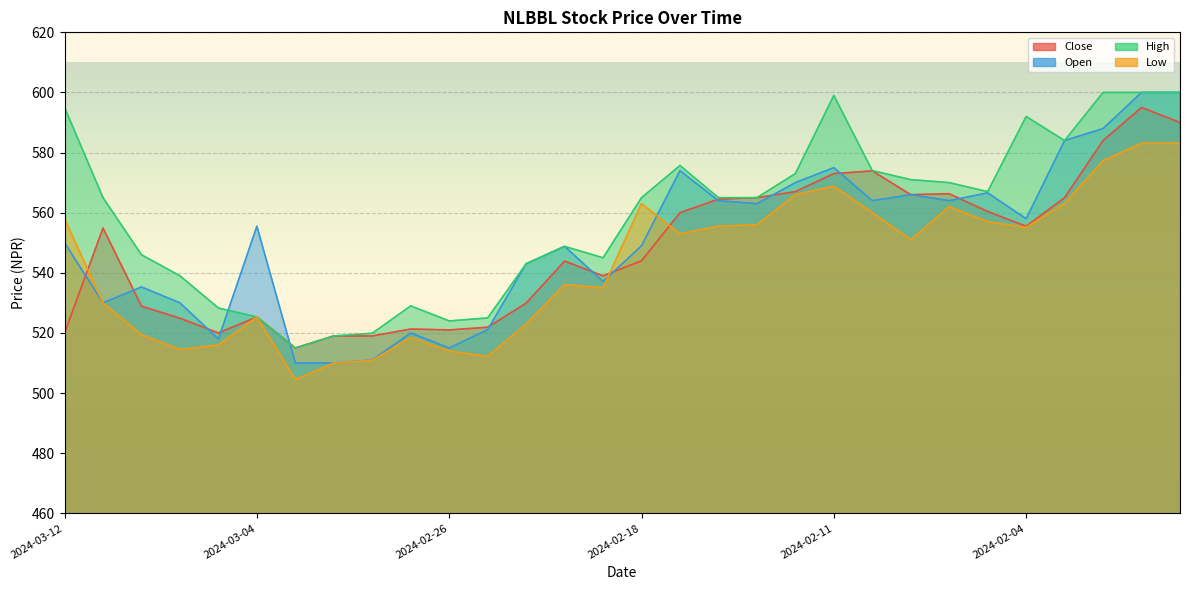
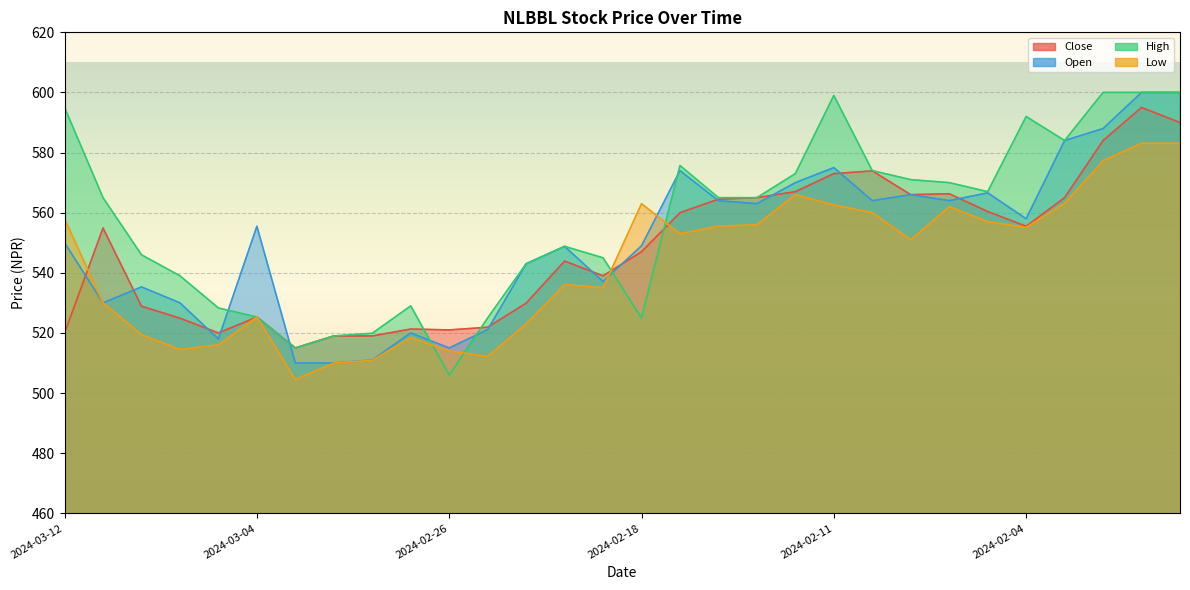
  {
    "Close": {
      "2024-03-12": 520,
      "2024-02-26": 521,
-     "2024-02-18": 544,
+     "2024-02-18": 547,
      "2024-02-11": 573
    },
    "Open": {
      "2024-03-12": 550,
      "2024-03-04": 556,
      "2024-02-26": 515,
      "2024-02-18": 549,
      "2024-02-11": 575,
      "2024-02-04": 558
    },
    "High": {
      "2024-03-12": 595,
-     "2024-02-26": 524,
-     "2024-02-18": 565,
+     "2024-02-26": 506,
+     "2024-02-18": 525,
      "2024-02-11": 599,
      "2024-02-04": 592
    },
    "Low": {
      "2024-03-12": 558,
      "2024-02-26": 514,
      "2024-02-18": 563,
-     "2024-02-11": 569
+     "2024-02-11": 563
    }
  }
